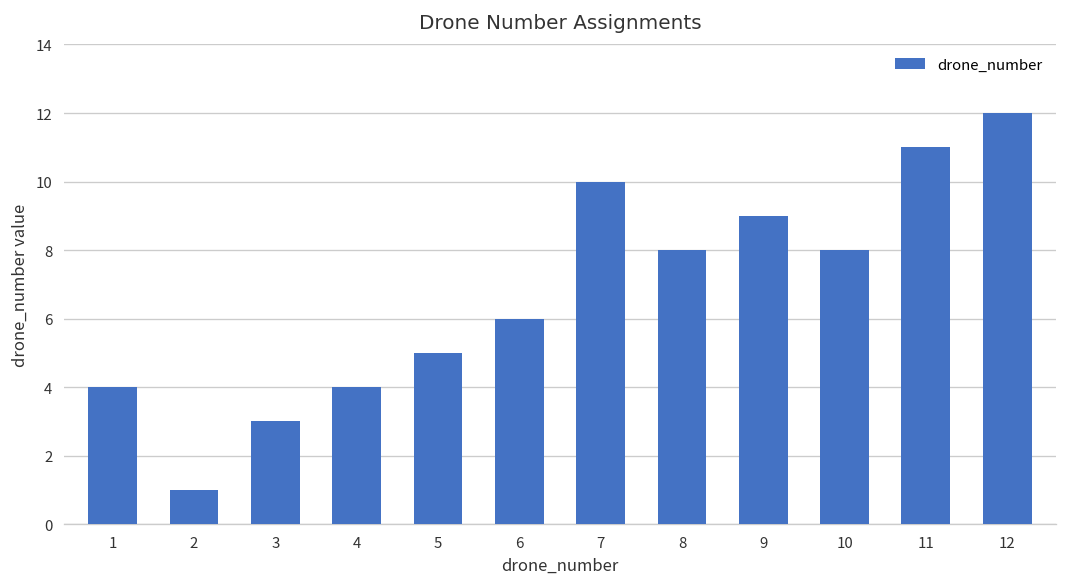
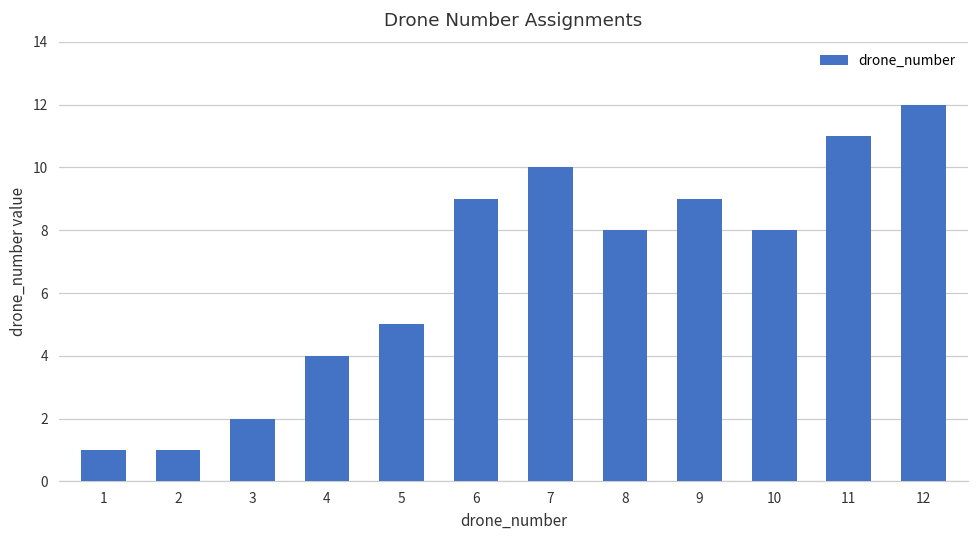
  {
-   "1": 4,
+   "1": 1,
    "2": 1,
-   "3": 3,
+   "3": 2,
    "4": 4,
    "5": 5,
-   "6": 6,
+   "6": 9,
    "7": 10,
    "8": 8,
    "9": 9,
    "10": 8,
    "11": 11,
    "12": 12
  }
